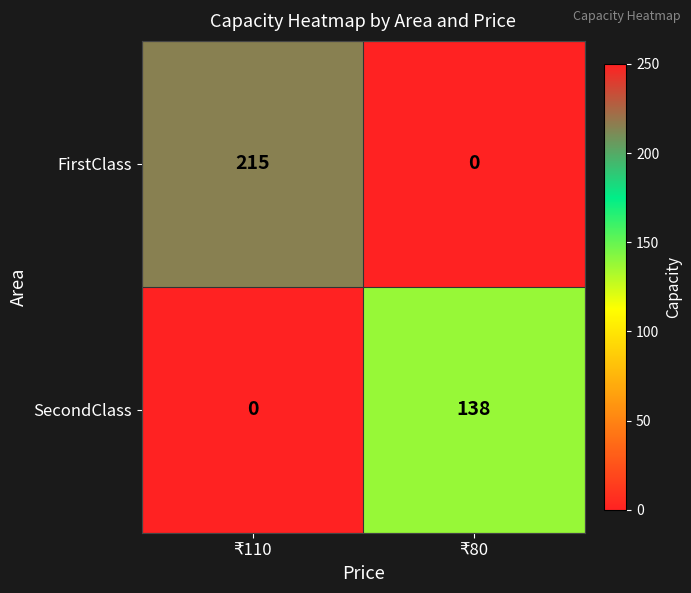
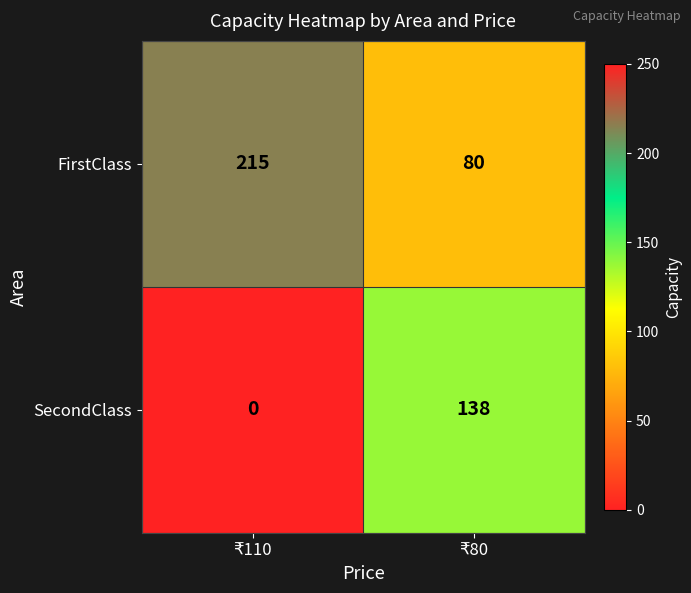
  {
    "FirstClass": {
      "₹110": 215,
-     "₹80": 0
+     "₹80": 80
    },
    "SecondClass": {
      "₹110": 0,
      "₹80": 138
    }
  }
